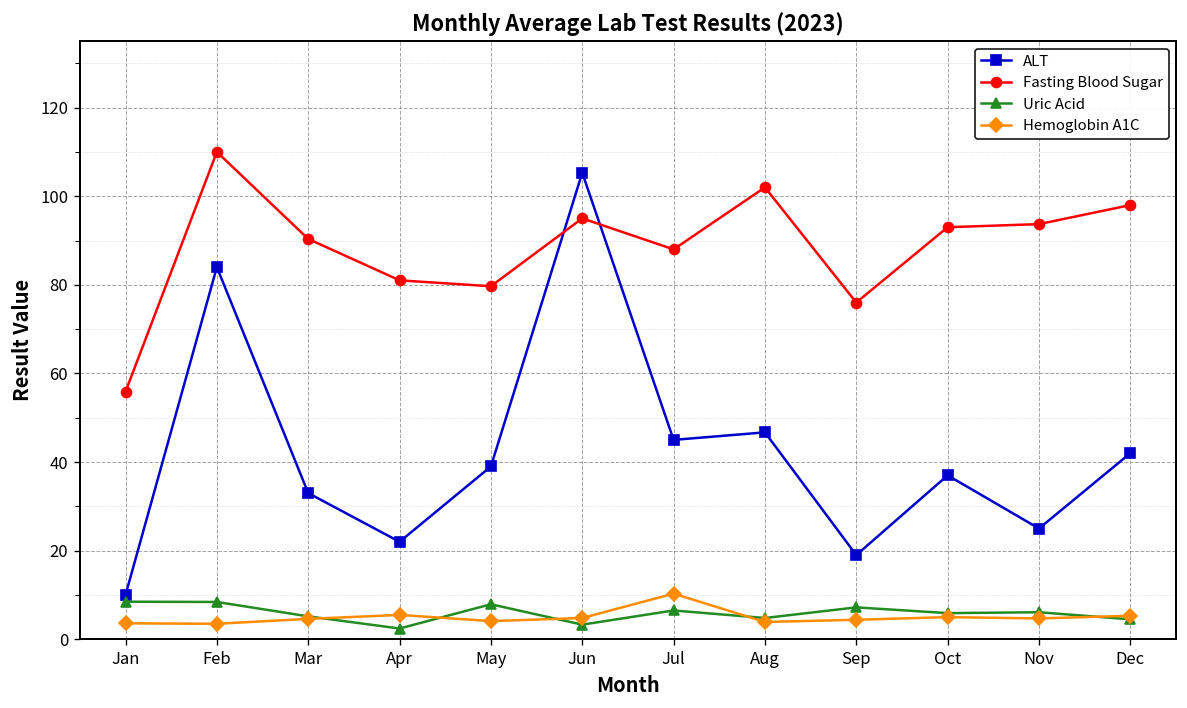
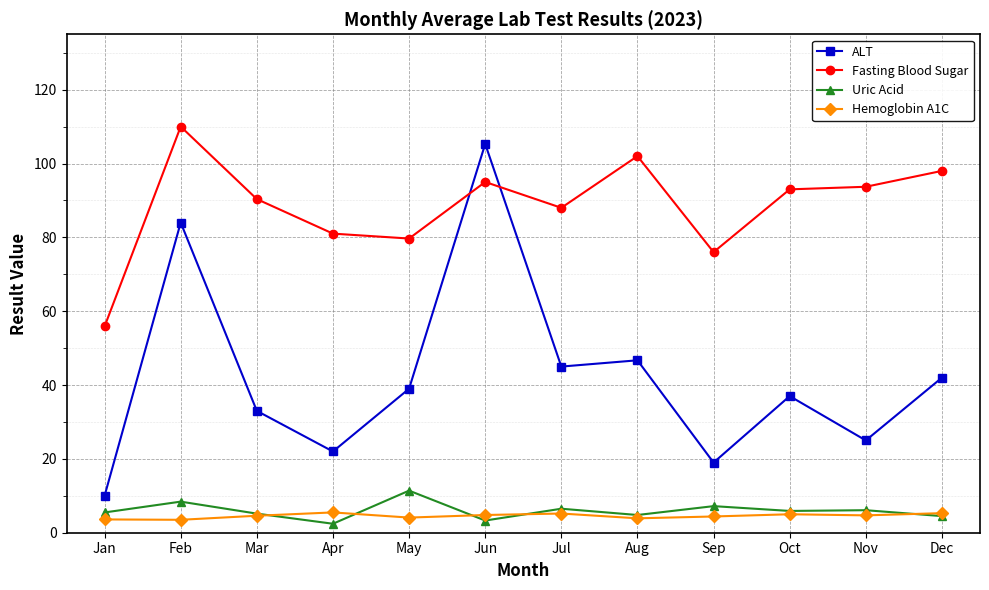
  {
    "ALT": {
      "Jan": 10,
      "Feb": 84,
      "Mar": 33,
      "Apr": 22,
      "May": 39,
      "Jun": 105,
      "Jul": 45,
      "Aug": 47,
      "Sep": 19,
      "Oct": 37,
      "Nov": 25,
      "Dec": 42
    },
    "Fasting Blood Sugar": {
      "Jan": 56,
      "Feb": 110,
      "Mar": 90,
      "Apr": 81,
      "May": 80,
      "Jun": 95,
      "Jul": 88,
      "Aug": 102,
      "Sep": 76,
      "Oct": 93,
      "Nov": 94,
      "Dec": 98
    },
    "Uric Acid": {
-     "Jan": 8,
+     "Jan": 5,
      "Feb": 8,
      "Apr": 2,
-     "May": 8,
+     "May": 11,
      "Jun": 3,
      "Jul": 7,
      "Aug": 5,
      "Sep": 7,
      "Oct": 6,
      "Nov": 6,
      "Dec": 5
    },
    "Hemoglobin A1C": {
      "Jan": 4,
      "Feb": 4,
      "Apr": 6,
      "May": 4,
      "Jun": 5,
-     "Jul": 10,
+     "Jul": 5,
      "Aug": 4,
      "Sep": 4,
      "Oct": 5,
      "Nov": 5,
      "Dec": 5
    }
  }
